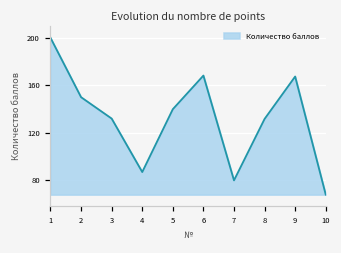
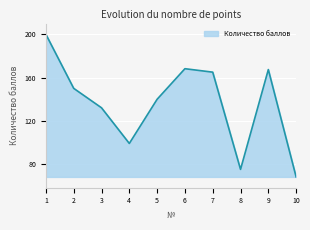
  {
    "1": 200,
    "2": 150,
    "3": 132,
-   "4": 87,
+   "4": 99,
    "5": 140,
    "6": 168,
-   "7": 80,
-   "8": 132,
+   "7": 165,
+   "8": 75,
    "9": 167,
    "10": 68
  }
